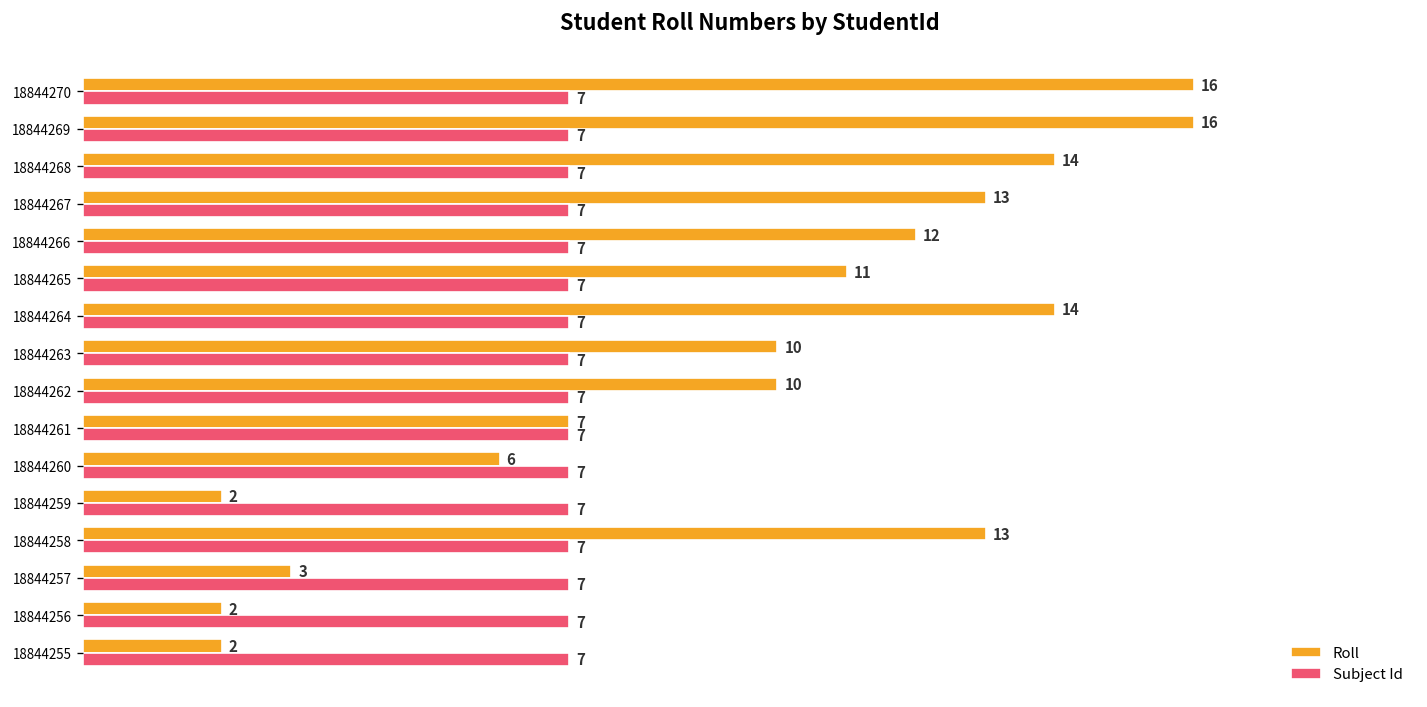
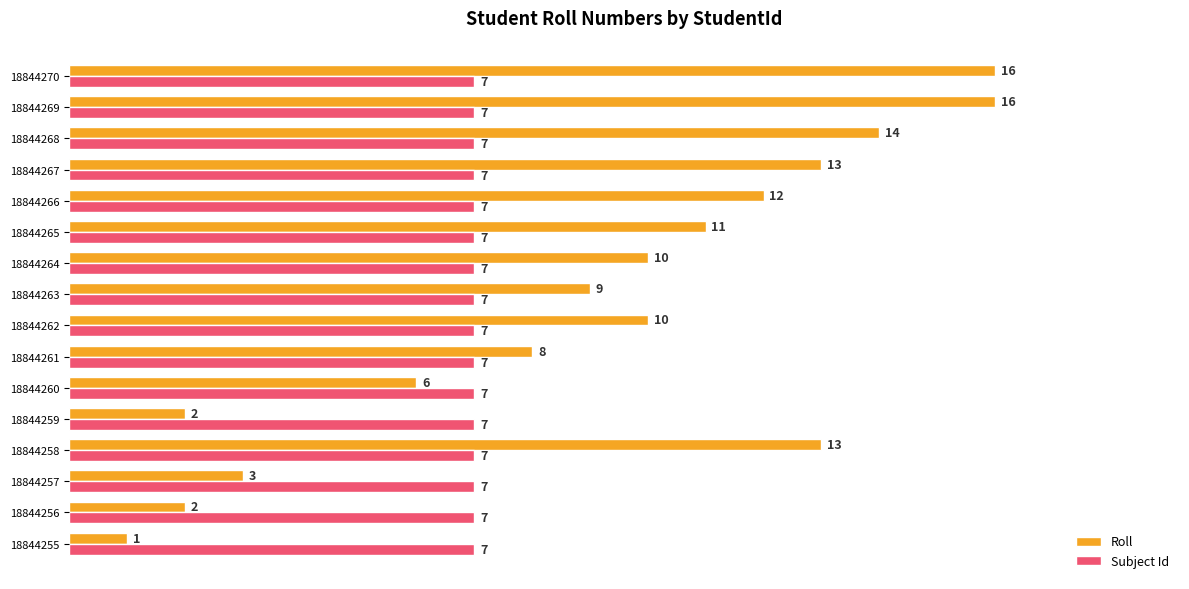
  {
    "Roll": {
      "18844270": 16,
      "18844269": 16,
      "18844268": 14,
      "18844267": 13,
      "18844266": 12,
      "18844265": 11,
-     "18844264": 14,
-     "18844263": 10,
+     "18844264": 10,
+     "18844263": 9,
      "18844262": 10,
-     "18844261": 7,
+     "18844261": 8,
      "18844260": 6,
      "18844259": 2,
      "18844258": 13,
      "18844257": 3,
      "18844256": 2,
-     "18844255": 2
+     "18844255": 1
    },
    "Subject Id": {
      "18844270": 7,
      "18844269": 7,
      "18844268": 7,
      "18844267": 7,
      "18844266": 7,
      "18844265": 7,
      "18844264": 7,
      "18844263": 7,
      "18844262": 7,
      "18844260": 7,
      "18844259": 7,
      "18844258": 7,
      "18844257": 7,
      "18844256": 7,
      "18844255": 7
    }
  }
